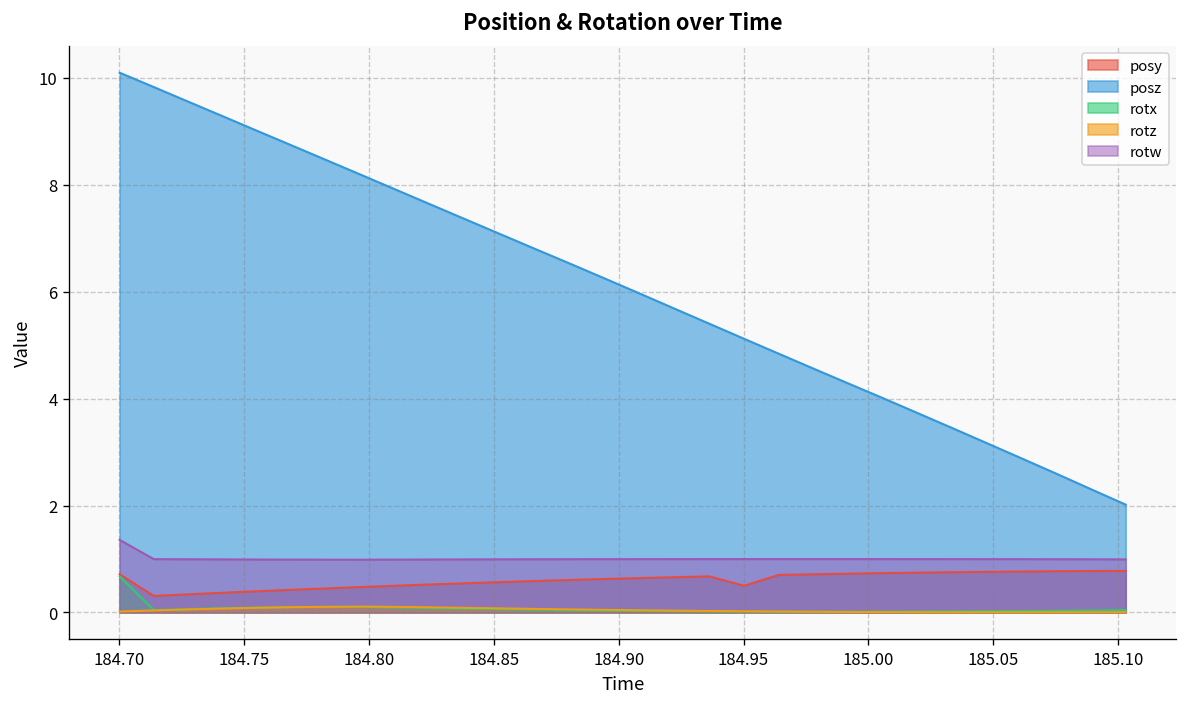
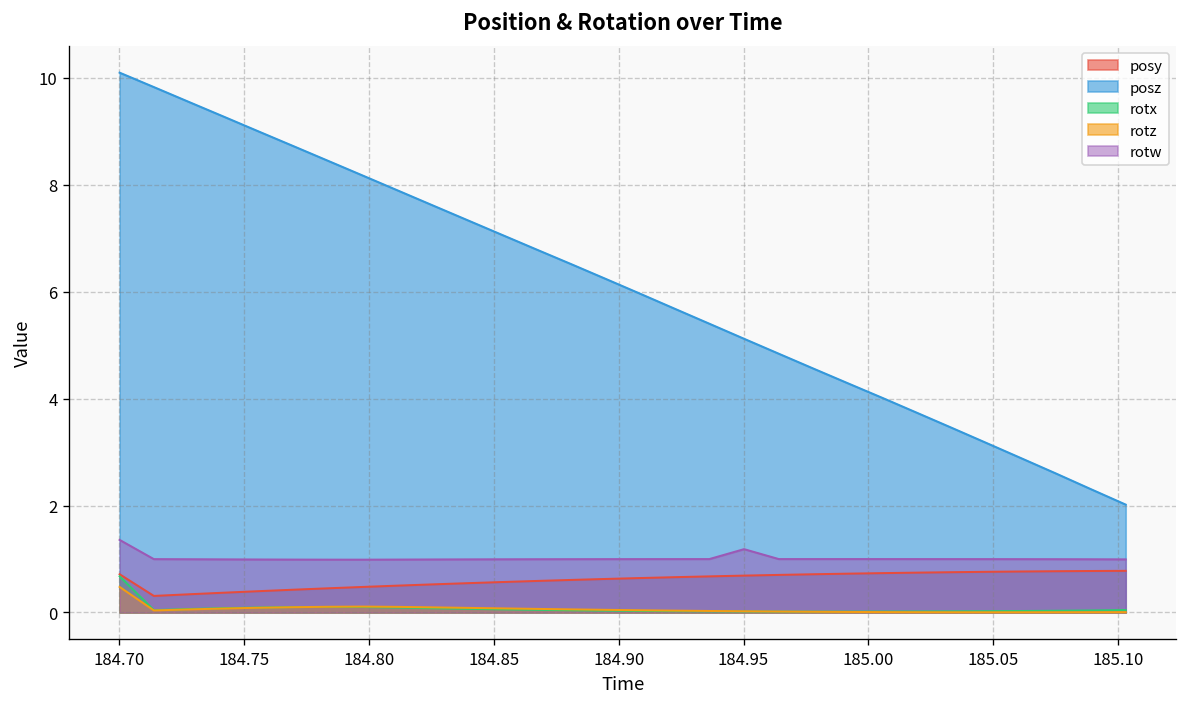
  {
    "posy": {
-     "184.95": 0.5
+     "184.95": 0.7
    },
    "posz": {
      "184.70": 10.1,
      "184.95": 5.1
    },
    "rotz": {
-     "184.70": 0.0
+     "184.70": 0.5
    },
    "rotw": {
      "184.70": 1.4,
-     "184.95": 1.0
+     "184.95": 1.2
    }
  }
